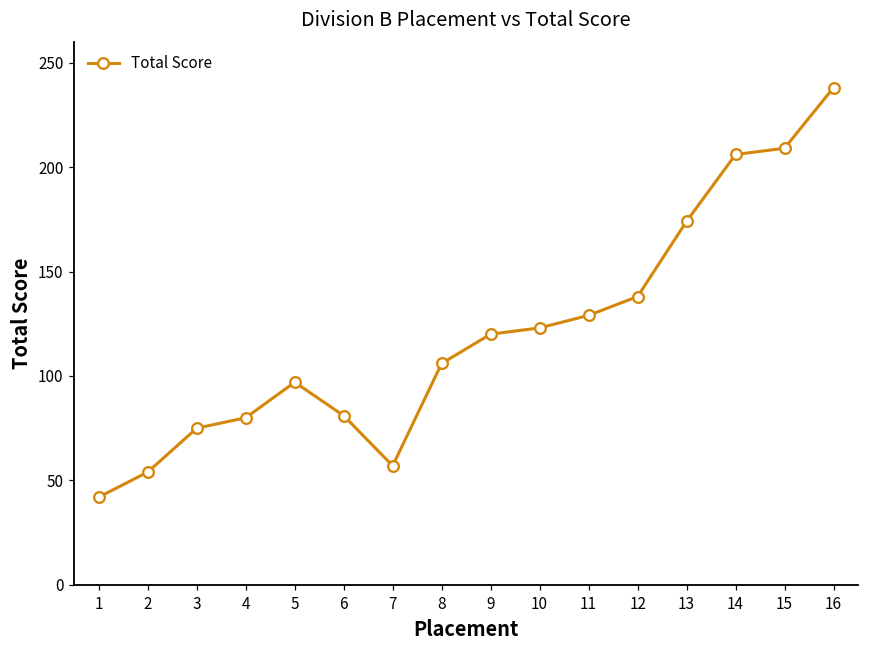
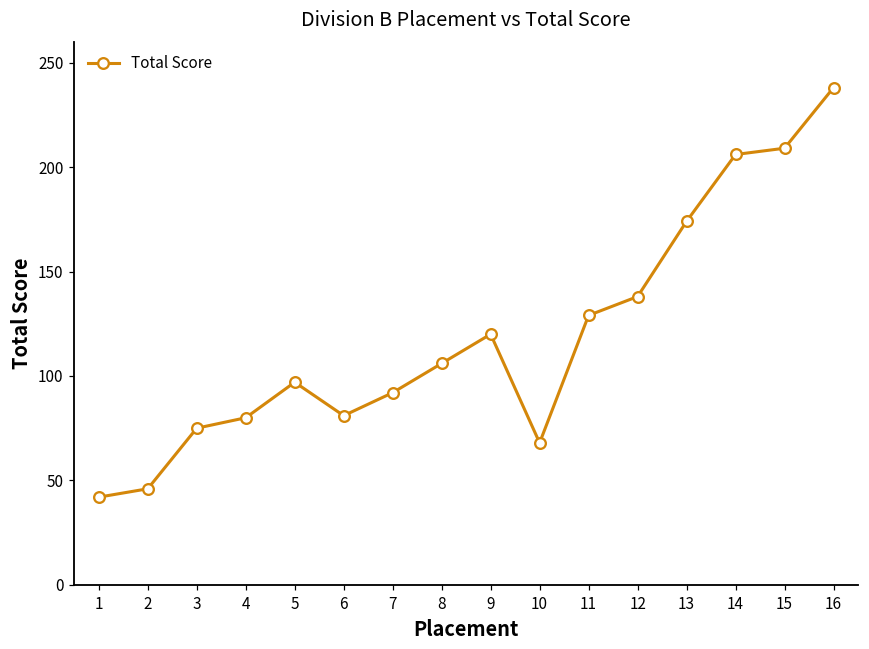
  {
    "1": 42,
-   "2": 54,
+   "2": 46,
    "3": 75,
    "4": 80,
    "5": 97,
    "6": 81,
-   "7": 57,
+   "7": 92,
    "8": 106,
    "9": 120,
-   "10": 123,
+   "10": 68,
    "11": 129,
    "12": 138,
    "13": 174,
    "14": 206,
    "15": 209,
    "16": 238
  }
